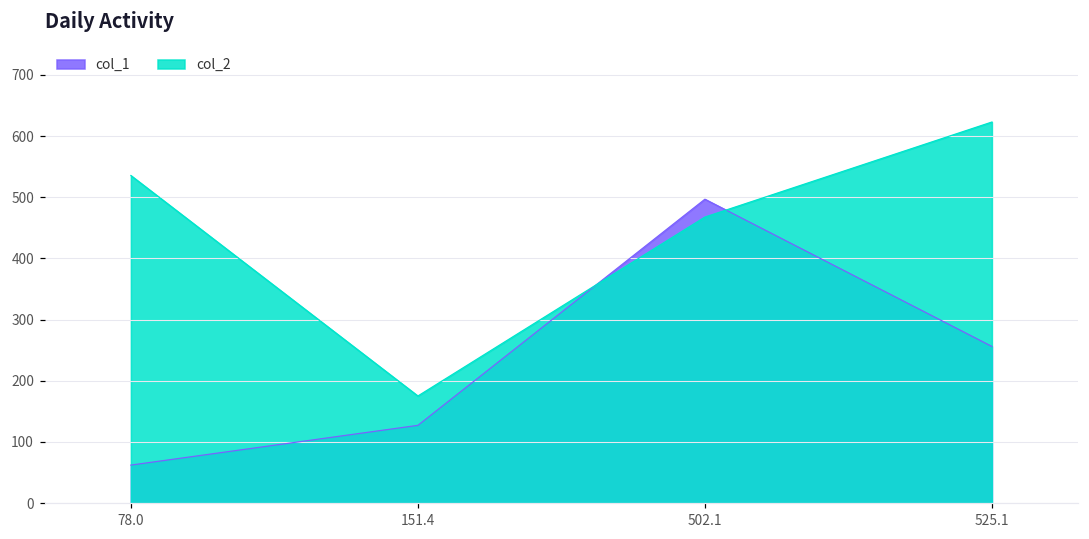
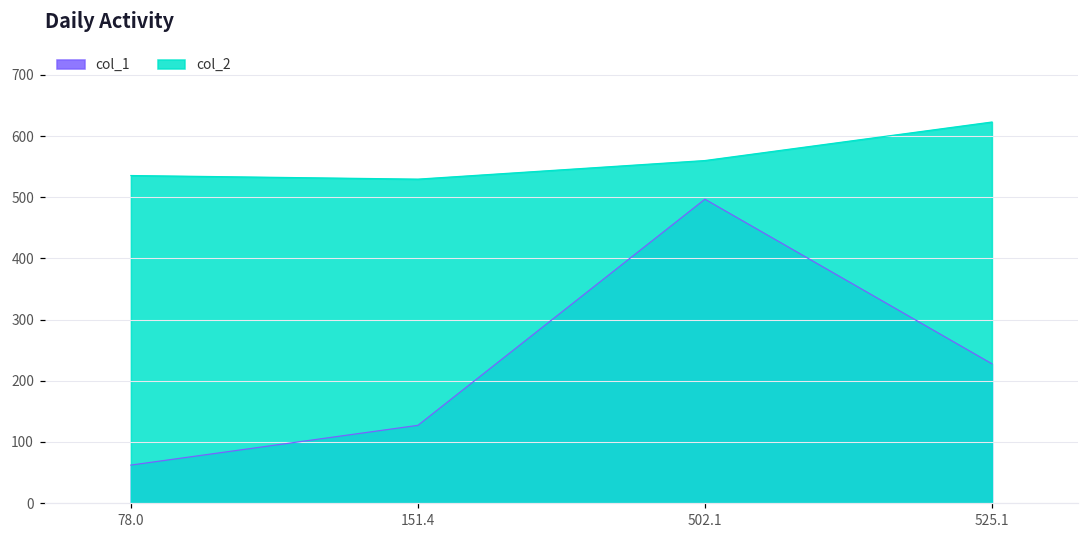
  {
    "col_1": {
      "78.0": 60,
      "151.4": 130,
      "502.1": 500,
-     "525.1": 260
+     "525.1": 230
    },
    "col_2": {
      "78.0": 540,
-     "151.4": 180,
-     "502.1": 470,
+     "151.4": 530,
+     "502.1": 560,
      "525.1": 620
    }
  }
